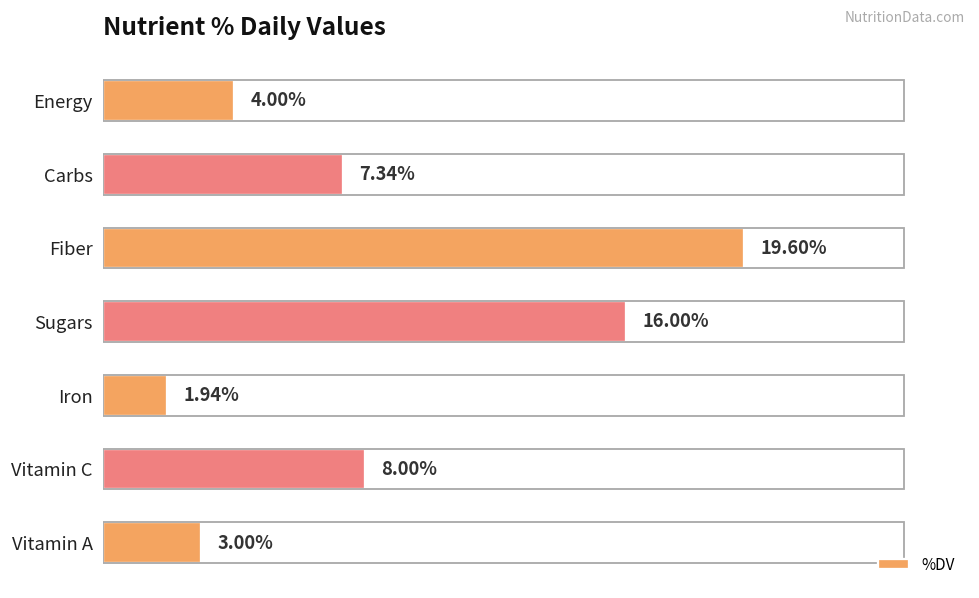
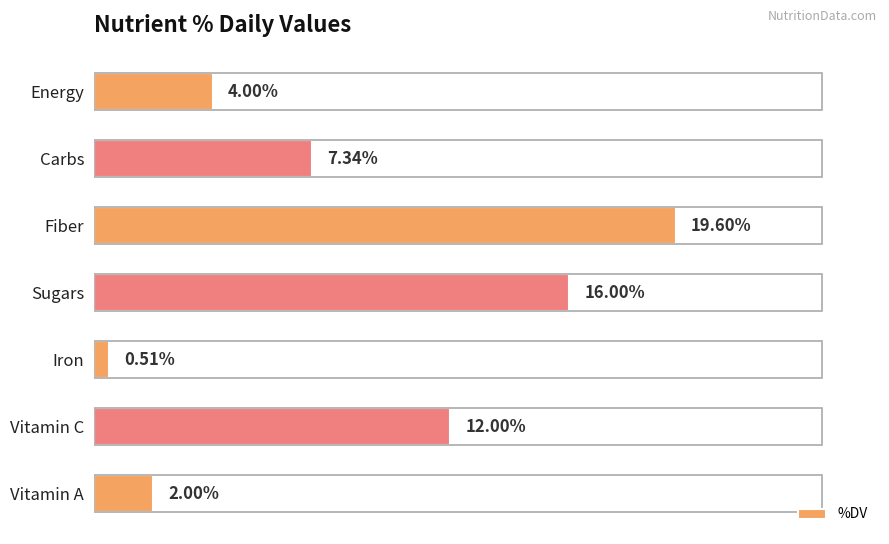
  {
    "Energy": "4.00%",
    "Carbs": "7.34%",
    "Fiber": "19.60%",
    "Sugars": "16.00%",
-   "Iron": "1.94%",
-   "Vitamin C": "8.00%",
-   "Vitamin A": "3.00%"
+   "Iron": "0.51%",
+   "Vitamin C": "12.00%",
+   "Vitamin A": "2.00%"
  }
